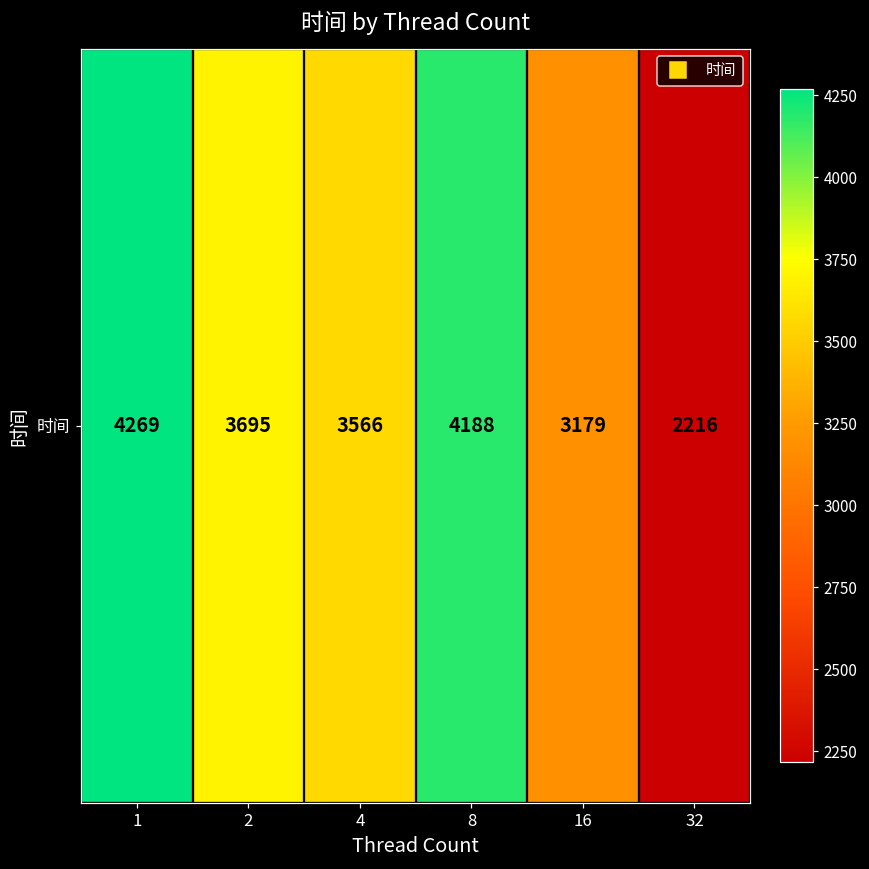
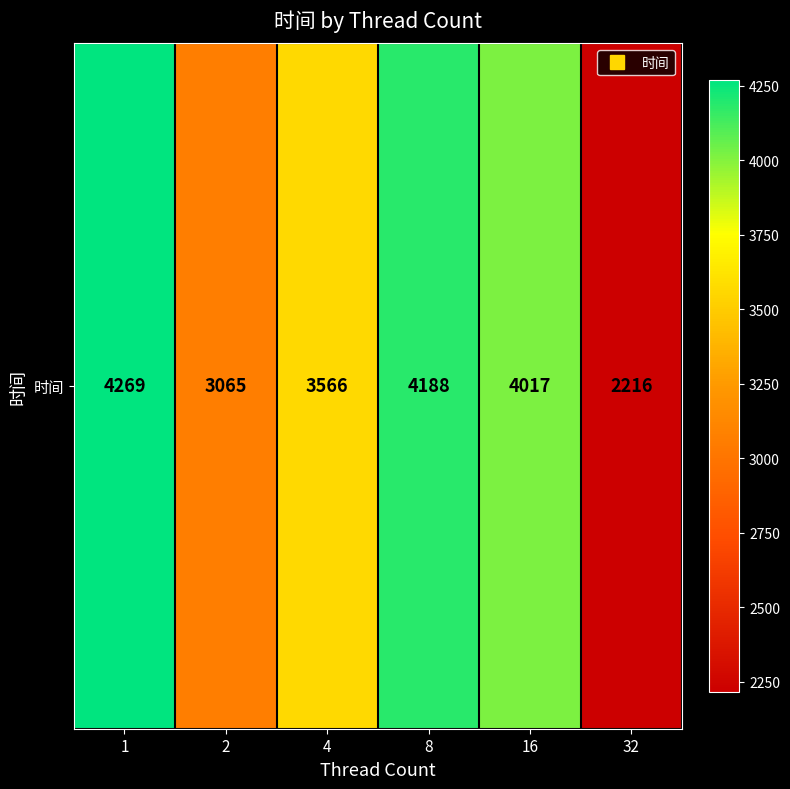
  {
    "时间": {
      "1": 4269,
-     "2": 3695,
+     "2": 3065,
      "4": 3566,
      "8": 4188,
-     "16": 3179,
+     "16": 4017,
      "32": 2216
    }
  }
